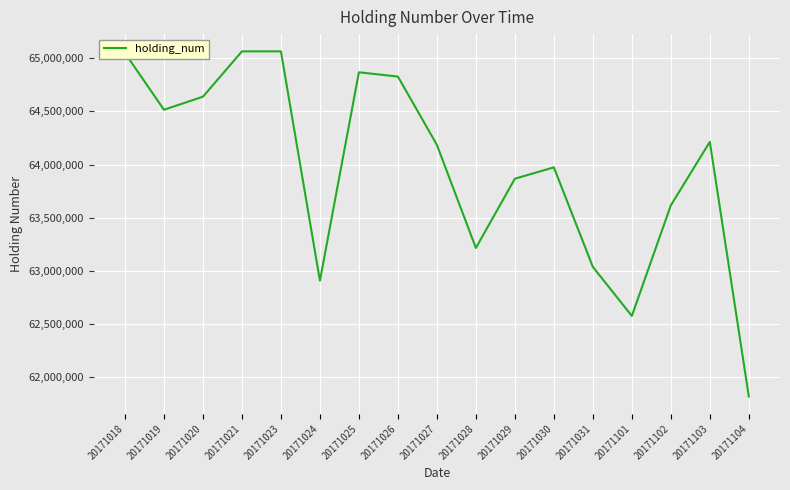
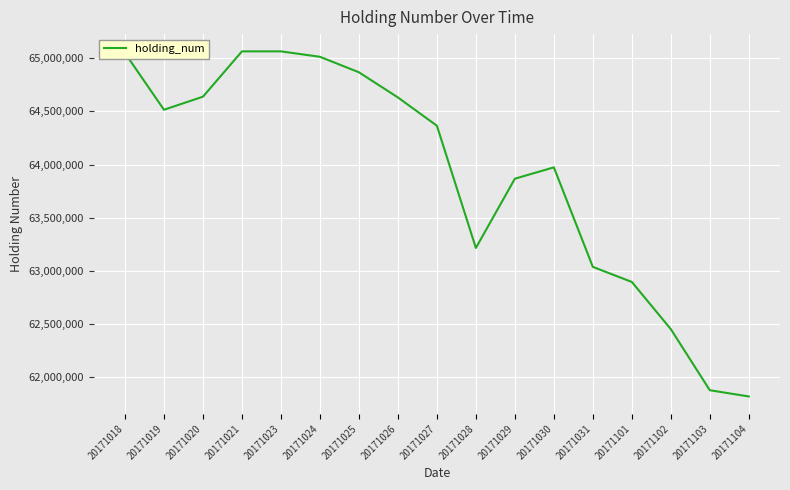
  {
    "20171019": "64,520,000",
    "20171020": "64,640,000",
    "20171021": "65,060,000",
    "20171023": "65,060,000",
-   "20171024": "62,910,000",
+   "20171024": "65,010,000",
    "20171025": "64,870,000",
-   "20171026": "64,830,000",
-   "20171027": "64,190,000",
+   "20171026": "64,630,000",
+   "20171027": "64,370,000",
    "20171028": "63,220,000",
    "20171029": "63,870,000",
    "20171030": "63,970,000",
    "20171031": "63,040,000",
-   "20171101": "62,580,000",
-   "20171102": "63,620,000",
-   "20171103": "64,210,000",
+   "20171101": "62,900,000",
+   "20171102": "62,450,000",
+   "20171103": "61,880,000",
    "20171104": "61,820,000"
  }
